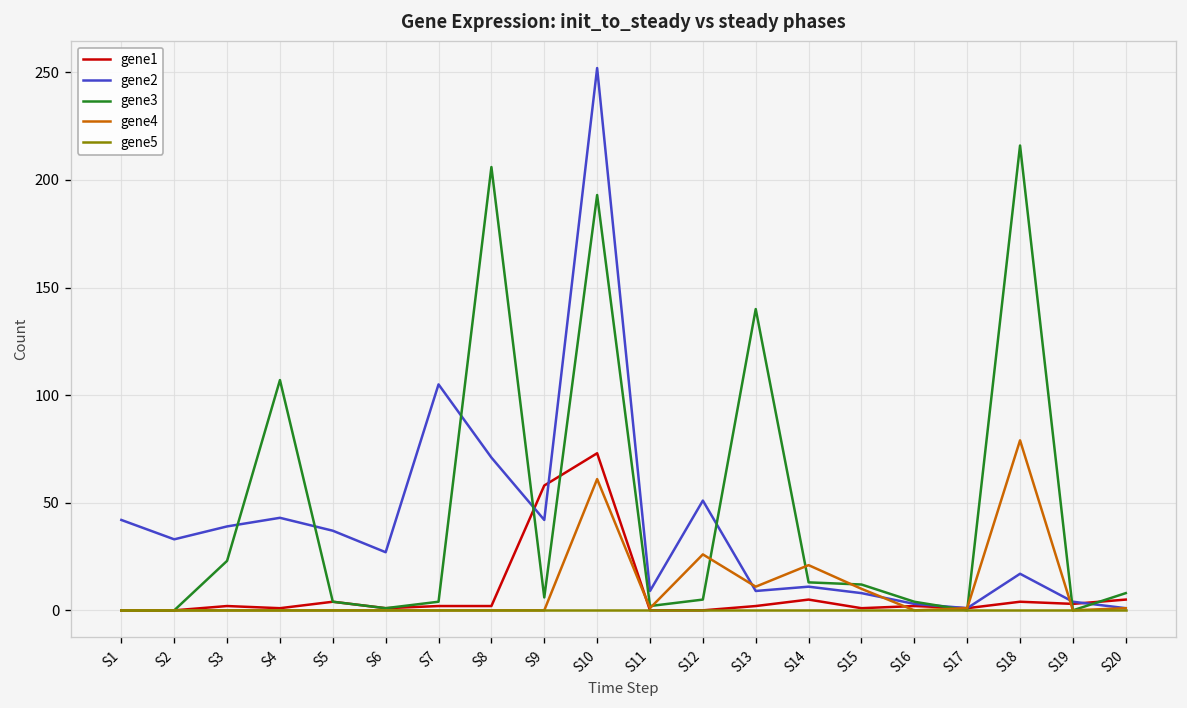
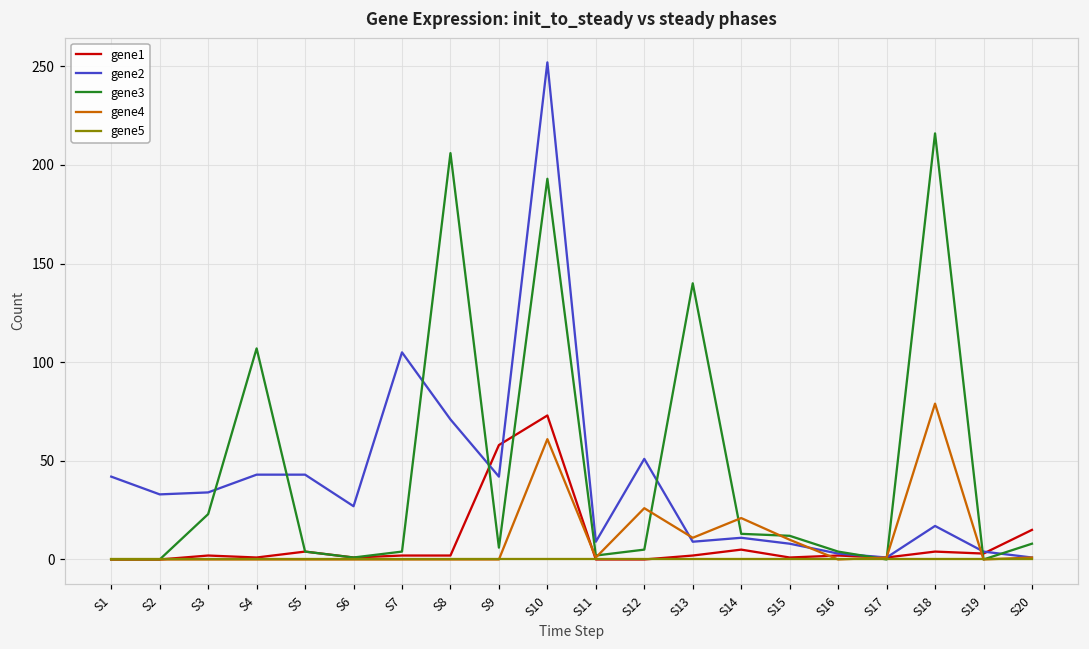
  {
    "gene1": {
      "S3": 2,
      "S7": 2,
      "S8": 2,
      "S9": 58,
      "S10": 73,
      "S13": 2,
      "S14": 5,
      "S18": 4,
-     "S20": 5
+     "S20": 15
    },
    "gene2": {
      "S1": 42,
      "S2": 33,
-     "S3": 39,
+     "S3": 34,
      "S4": 43,
-     "S5": 37,
+     "S5": 43,
      "S6": 27,
      "S7": 105,
      "S8": 71,
      "S9": 42,
      "S10": 252,
      "S11": 9,
      "S12": 51,
      "S13": 9,
      "S14": 11,
      "S15": 8,
      "S18": 17
    },
    "gene3": {
      "S3": 23,
      "S4": 107,
      "S7": 4,
      "S8": 206,
      "S9": 6,
      "S10": 193,
      "S12": 5,
      "S13": 140,
      "S14": 13,
      "S15": 12,
      "S18": 216,
      "S20": 8
    },
    "gene4": {
      "S10": 61,
      "S12": 26,
      "S13": 11,
      "S14": 21,
      "S15": 10,
      "S18": 79
    },
    "gene5": {
      "S10": 0,
      "S13": 0,
      "S14": 0,
      "S18": 0
    }
  }
